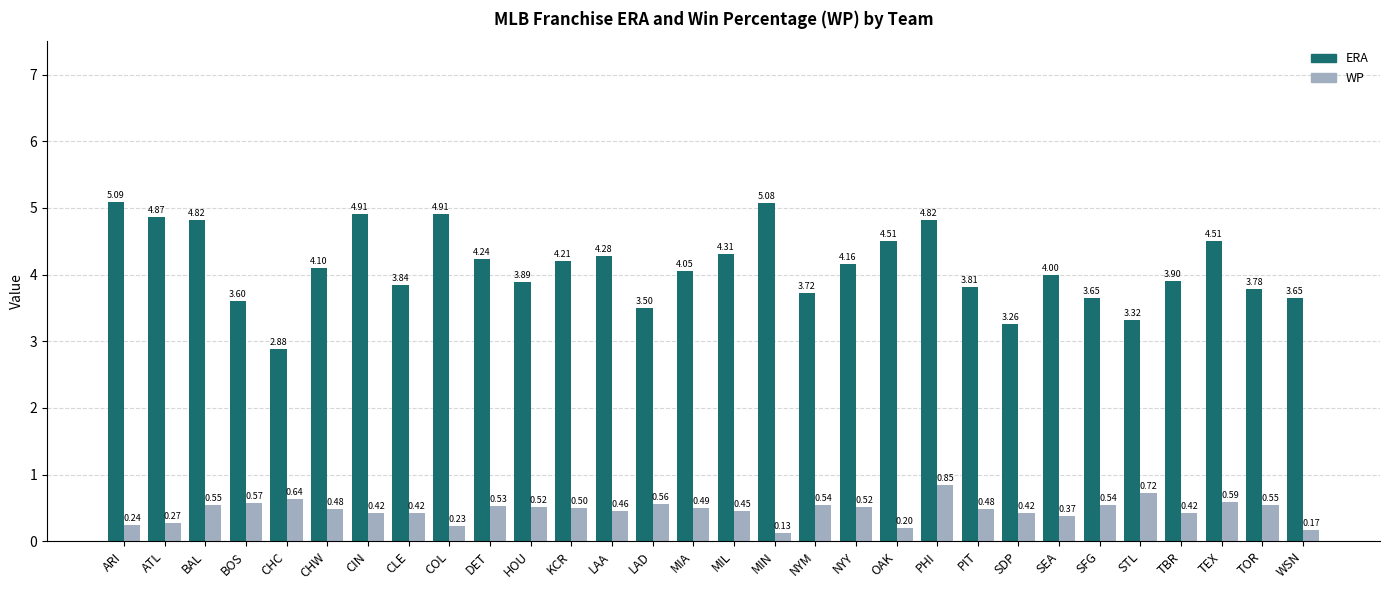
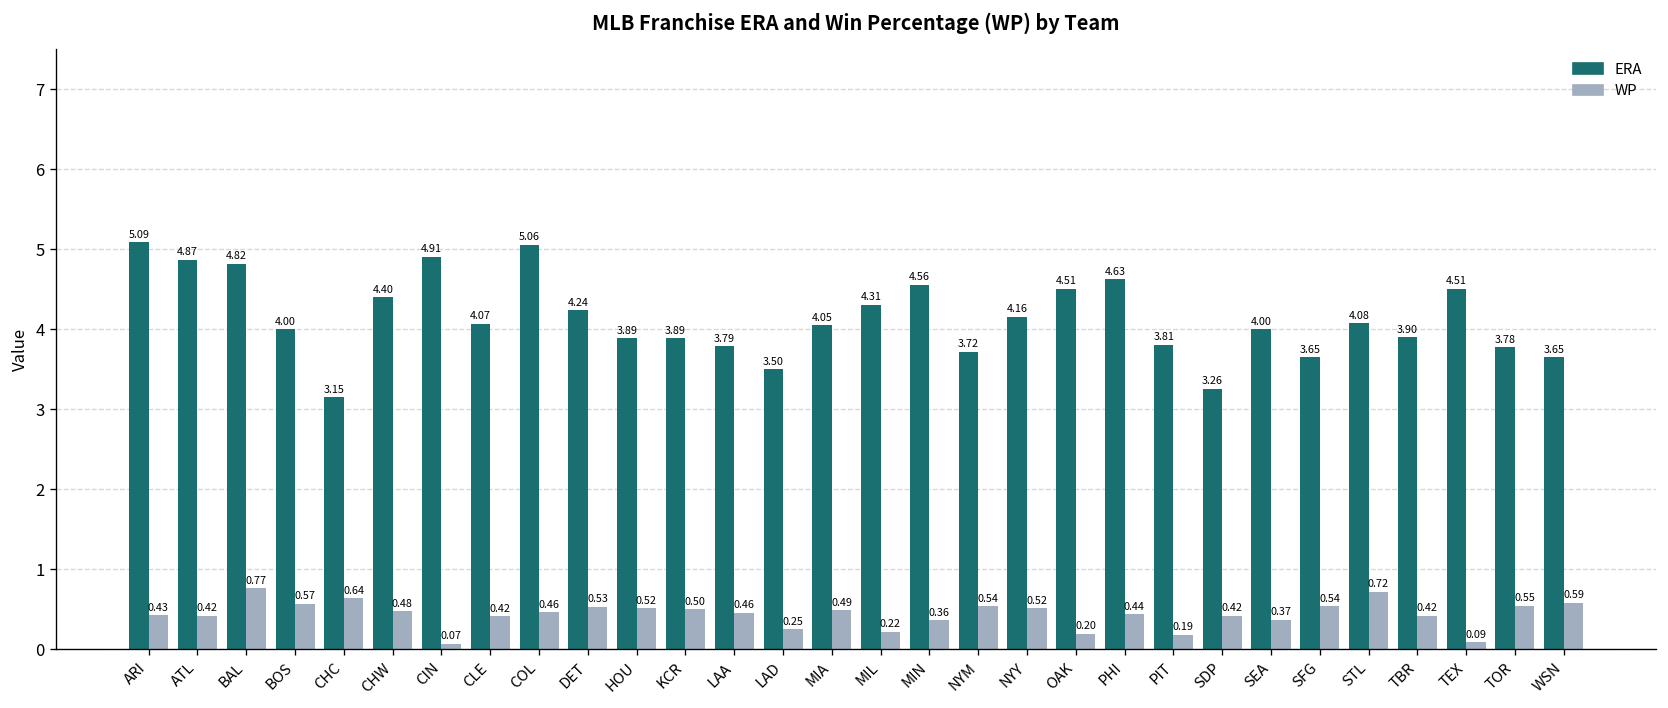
  {
    "ERA": {
      "ARI": 5.09,
      "ATL": 4.87,
      "BAL": 4.82,
-     "BOS": 3.60,
-     "CHC": 2.88,
-     "CHW": 4.10,
+     "BOS": 4.00,
+     "CHC": 3.15,
+     "CHW": 4.40,
      "CIN": 4.91,
-     "CLE": 3.84,
-     "COL": 4.91,
+     "CLE": 4.07,
+     "COL": 5.06,
      "DET": 4.24,
      "HOU": 3.89,
-     "KCR": 4.21,
-     "LAA": 4.28,
+     "KCR": 3.89,
+     "LAA": 3.79,
      "LAD": 3.50,
      "MIA": 4.05,
      "MIL": 4.31,
-     "MIN": 5.08,
+     "MIN": 4.56,
      "NYM": 3.72,
      "NYY": 4.16,
      "OAK": 4.51,
-     "PHI": 4.82,
+     "PHI": 4.63,
      "PIT": 3.81,
      "SDP": 3.26,
      "SEA": 4.00,
      "SFG": 3.65,
-     "STL": 3.32,
+     "STL": 4.08,
      "TBR": 3.90,
      "TEX": 4.51,
      "TOR": 3.78,
      "WSN": 3.65
    },
    "WP": {
-     "ARI": 0.24,
-     "ATL": 0.27,
-     "BAL": 0.55,
+     "ARI": 0.43,
+     "ATL": 0.42,
+     "BAL": 0.77,
      "BOS": 0.57,
      "CHC": 0.64,
      "CHW": 0.48,
-     "CIN": 0.42,
+     "CIN": 0.07,
      "CLE": 0.42,
-     "COL": 0.23,
+     "COL": 0.46,
      "DET": 0.53,
      "HOU": 0.52,
      "KCR": 0.50,
      "LAA": 0.46,
-     "LAD": 0.56,
+     "LAD": 0.25,
      "MIA": 0.49,
-     "MIL": 0.45,
-     "MIN": 0.13,
+     "MIL": 0.22,
+     "MIN": 0.36,
      "NYM": 0.54,
      "NYY": 0.52,
      "OAK": 0.20,
-     "PHI": 0.85,
-     "PIT": 0.48,
+     "PHI": 0.44,
+     "PIT": 0.19,
      "SDP": 0.42,
      "SEA": 0.37,
      "SFG": 0.54,
      "STL": 0.72,
      "TBR": 0.42,
-     "TEX": 0.59,
+     "TEX": 0.09,
      "TOR": 0.55,
-     "WSN": 0.17
+     "WSN": 0.59
    }
  }
